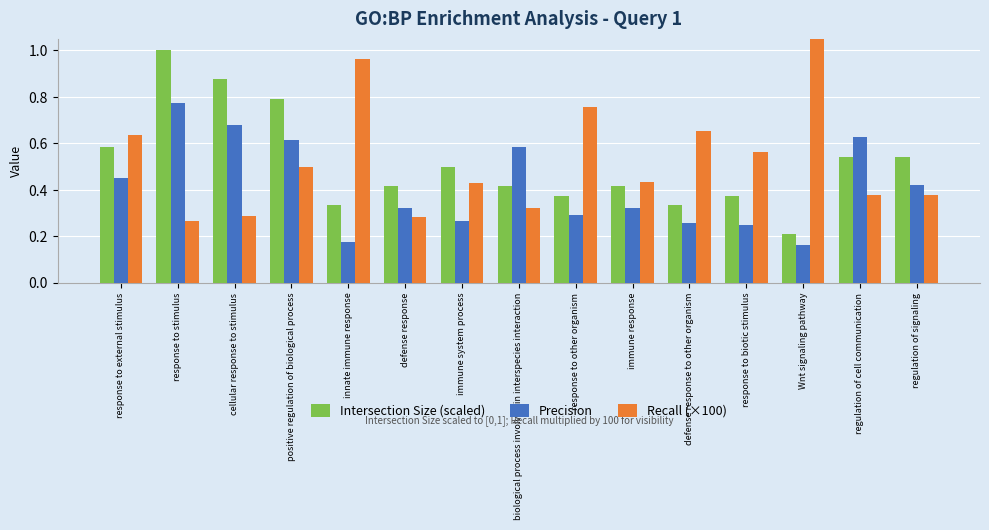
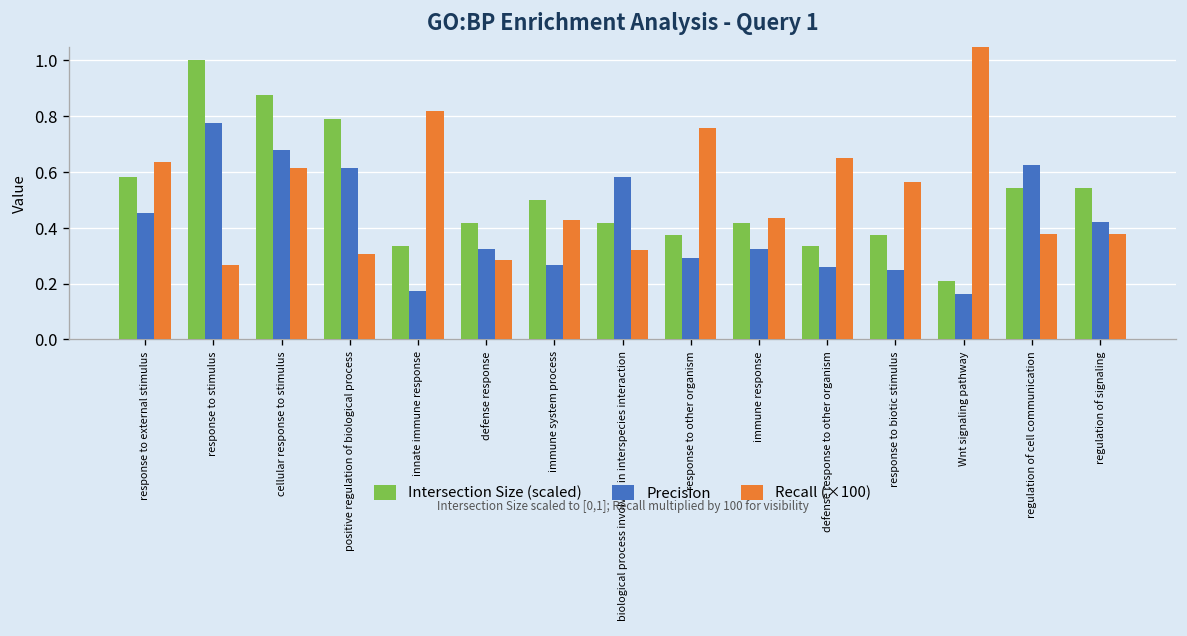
  {
    "Intersection Size (scaled)": {
      "response to external stimulus": 0.58,
      "response to stimulus": 1.00,
      "cellular response to stimulus": 0.88,
      "positive regulation of biological process": 0.79,
      "innate immune response": 0.33,
      "defense response": 0.42,
      "immune system process": 0.50,
      "biological process involved in interspecies interaction": 0.42,
      "response to other organism": 0.38,
      "immune response": 0.42,
      "defense response to other organism": 0.33,
      "response to biotic stimulus": 0.38,
      "Wnt signaling pathway": 0.21,
      "regulation of cell communication": 0.54,
      "regulation of signaling": 0.54
    },
    "Precision": {
      "response to external stimulus": 0.45,
      "response to stimulus": 0.77,
      "cellular response to stimulus": 0.68,
      "positive regulation of biological process": 0.61,
      "innate immune response": 0.17,
      "defense response": 0.32,
      "immune system process": 0.27,
      "biological process involved in interspecies interaction": 0.58,
      "response to other organism": 0.29,
      "immune response": 0.32,
      "defense response to other organism": 0.26,
      "response to biotic stimulus": 0.25,
      "Wnt signaling pathway": 0.16,
      "regulation of cell communication": 0.63,
      "regulation of signaling": 0.42
    },
    "Recall (×100)": {
      "response to external stimulus": 0.63,
      "response to stimulus": 0.27,
-     "cellular response to stimulus": 0.29,
-     "positive regulation of biological process": 0.50,
-     "innate immune response": 0.96,
+     "cellular response to stimulus": 0.61,
+     "positive regulation of biological process": 0.30,
+     "innate immune response": 0.82,
      "defense response": 0.28,
      "immune system process": 0.43,
      "biological process involved in interspecies interaction": 0.32,
      "response to other organism": 0.76,
      "immune response": 0.44,
      "defense response to other organism": 0.65,
      "response to biotic stimulus": 0.56,
      "regulation of cell communication": 0.38,
      "regulation of signaling": 0.38
    }
  }
